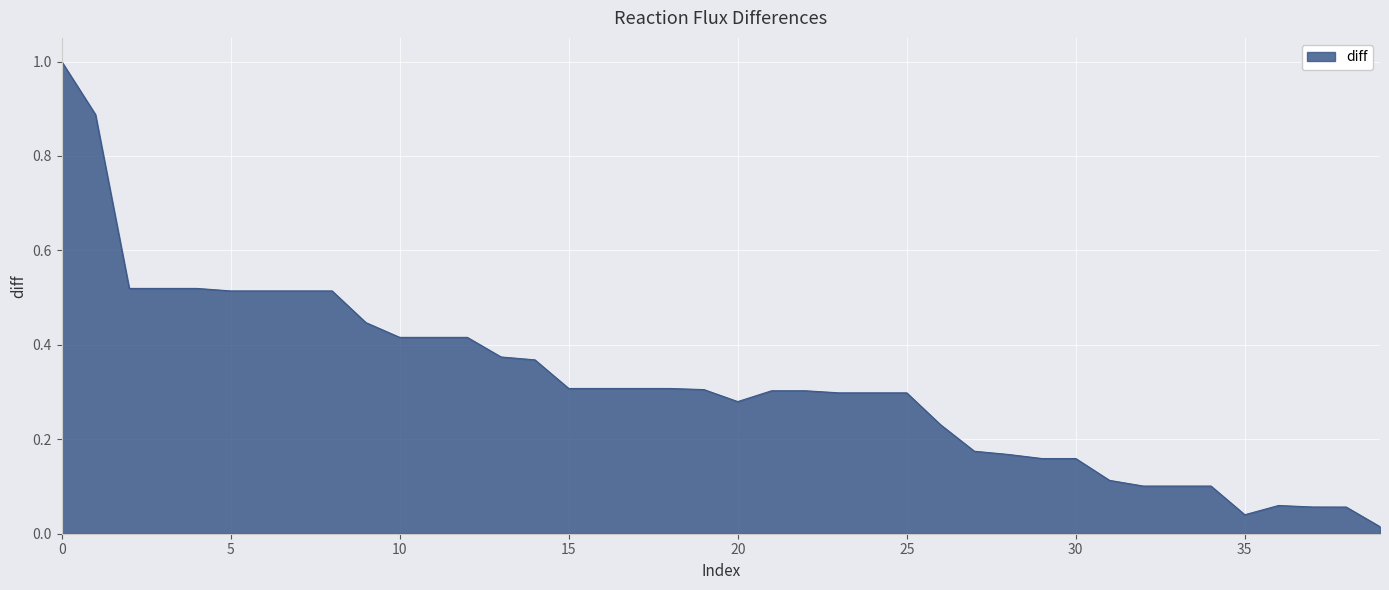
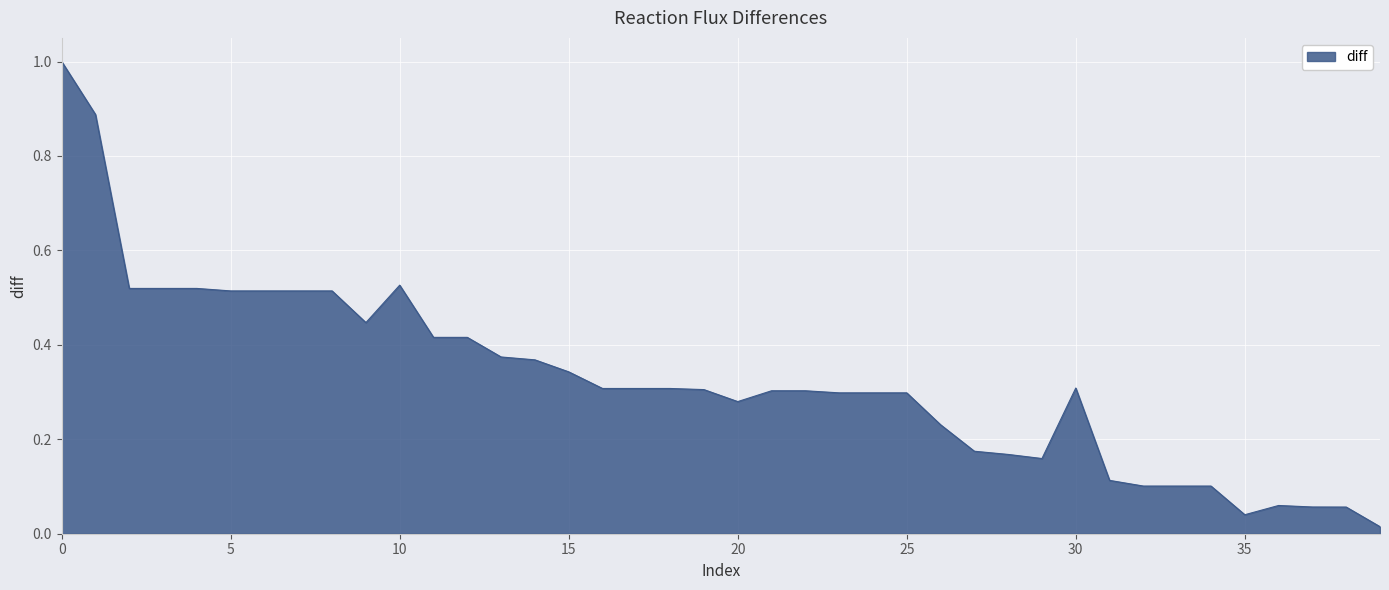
  {
    "0": 1.00,
    "5": 0.51,
-   "10": 0.42,
-   "15": 0.31,
+   "10": 0.53,
+   "15": 0.34,
    "20": 0.28,
    "25": 0.30,
-   "30": 0.16,
+   "30": 0.31,
    "35": 0.04
  }
